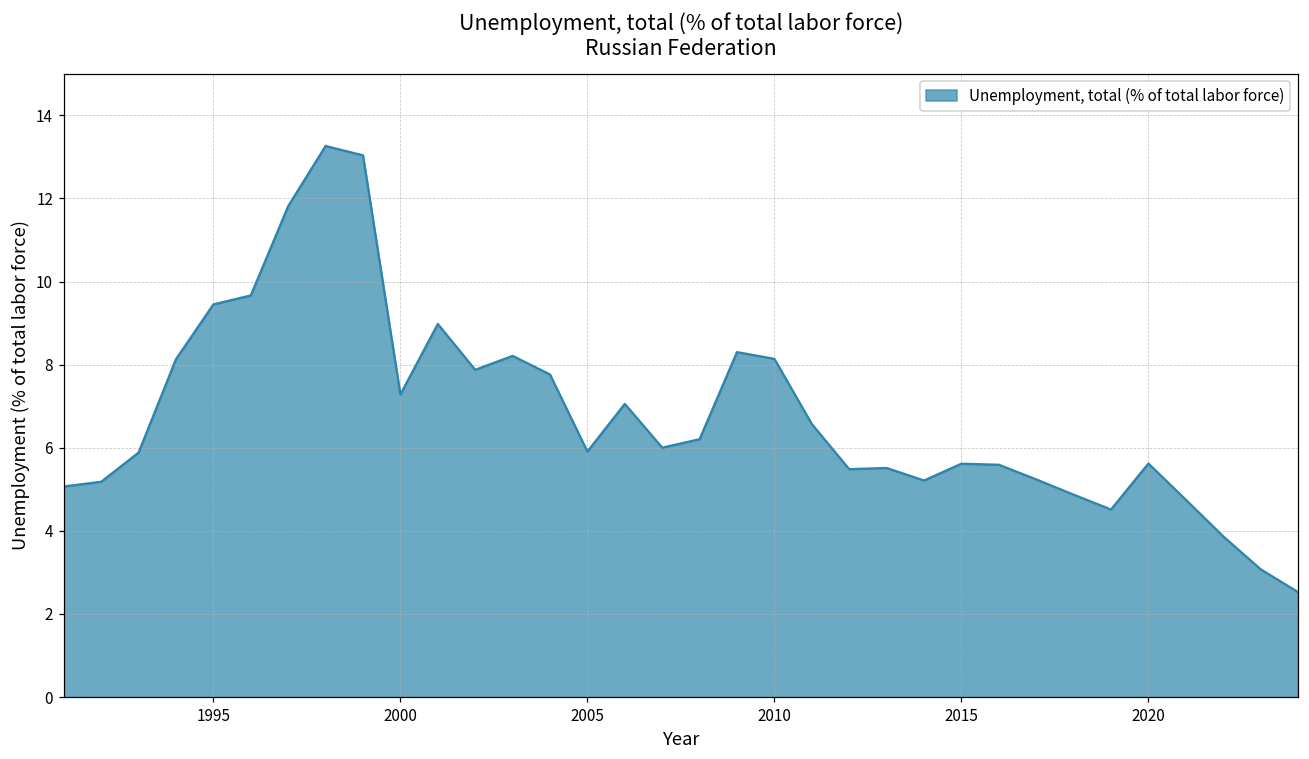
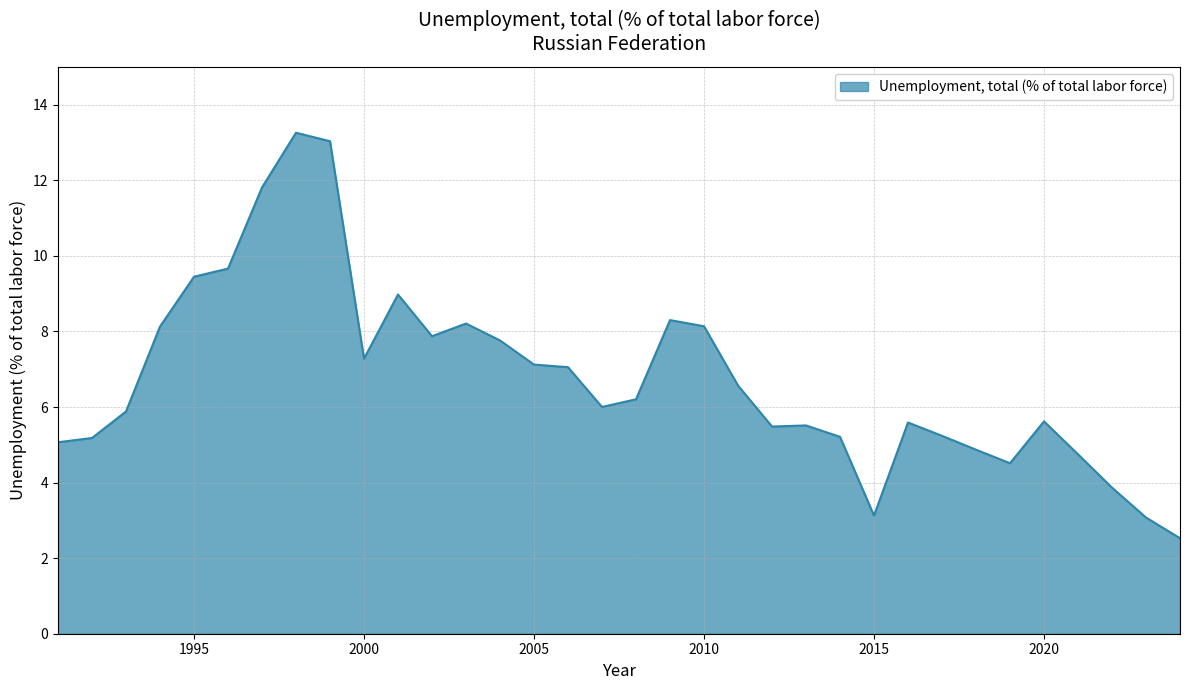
  {
    "1995": 9.4,
    "2000": 7.3,
-   "2005": 5.9,
+   "2005": 7.1,
    "2010": 8.1,
-   "2015": 5.6,
+   "2015": 3.1,
    "2020": 5.6
  }
